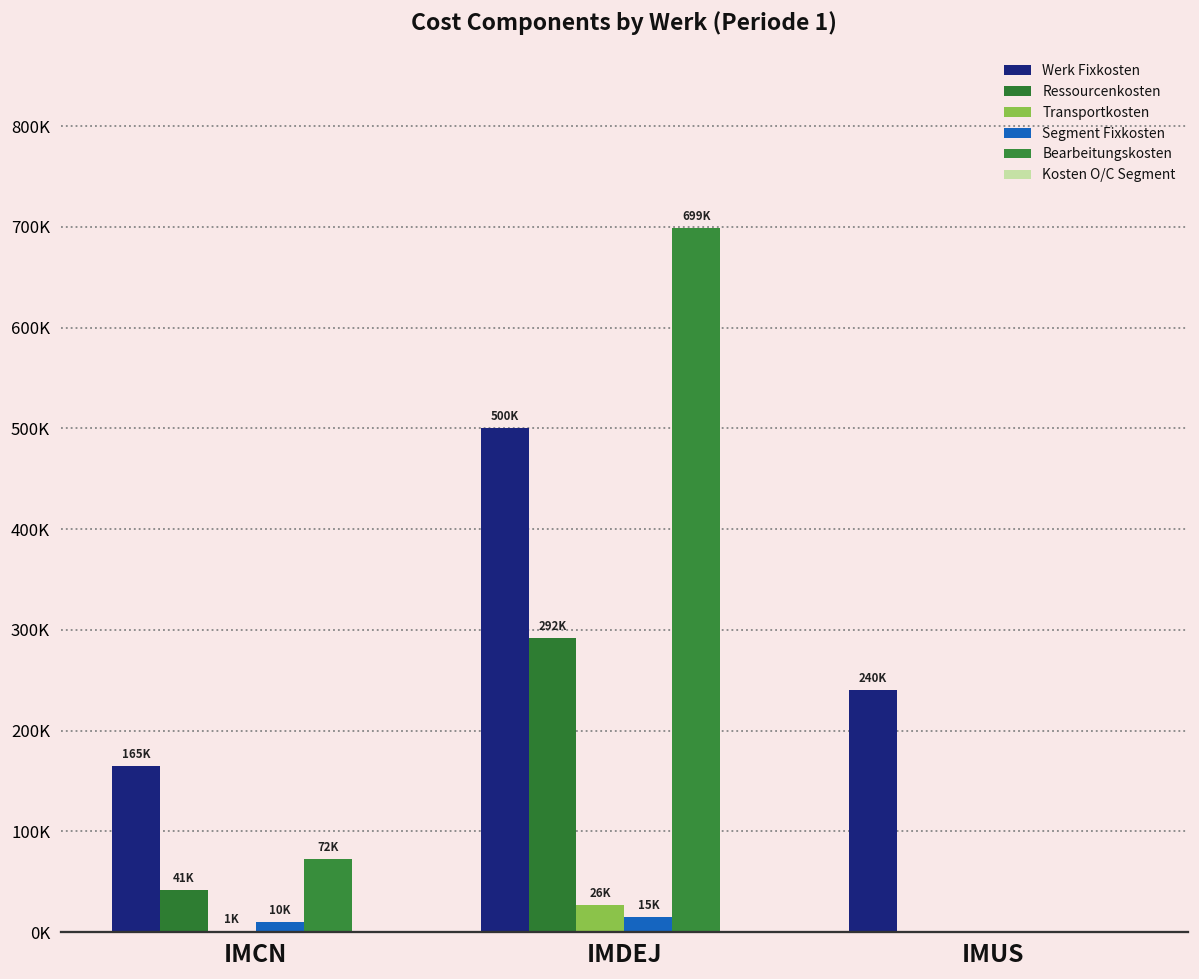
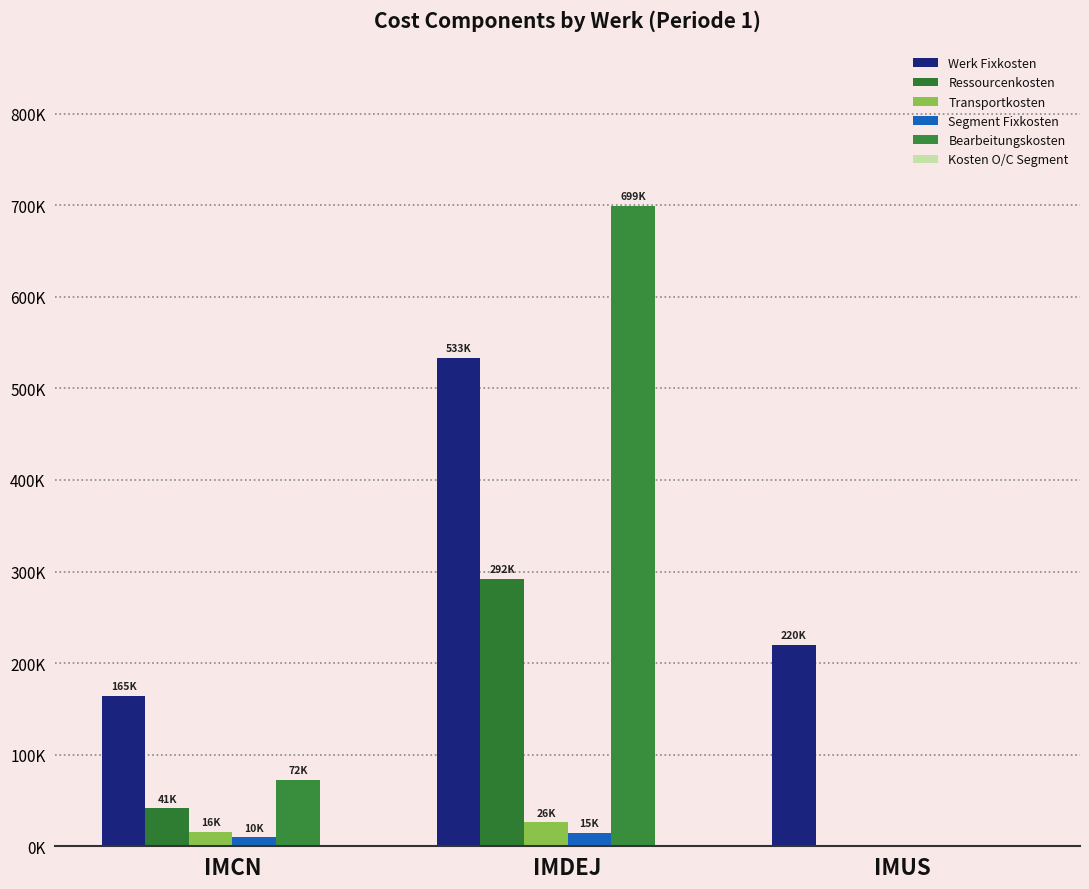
  {
    "Werk Fixkosten": {
      "IMCN": "165K",
-     "IMDEJ": "500K",
-     "IMUS": "240K"
+     "IMDEJ": "533K",
+     "IMUS": "220K"
    },
    "Transportkosten": {
-     "IMCN": "1K",
+     "IMCN": "16K",
      "IMDEJ": "26K"
    },
    "Segment Fixkosten": {
      "IMCN": "10K",
      "IMDEJ": "15K"
    },
    "Kosten O/C Segment": {
      "IMCN": "0",
      "IMDEJ": "0",
      "IMUS": "0"
    }
  }
